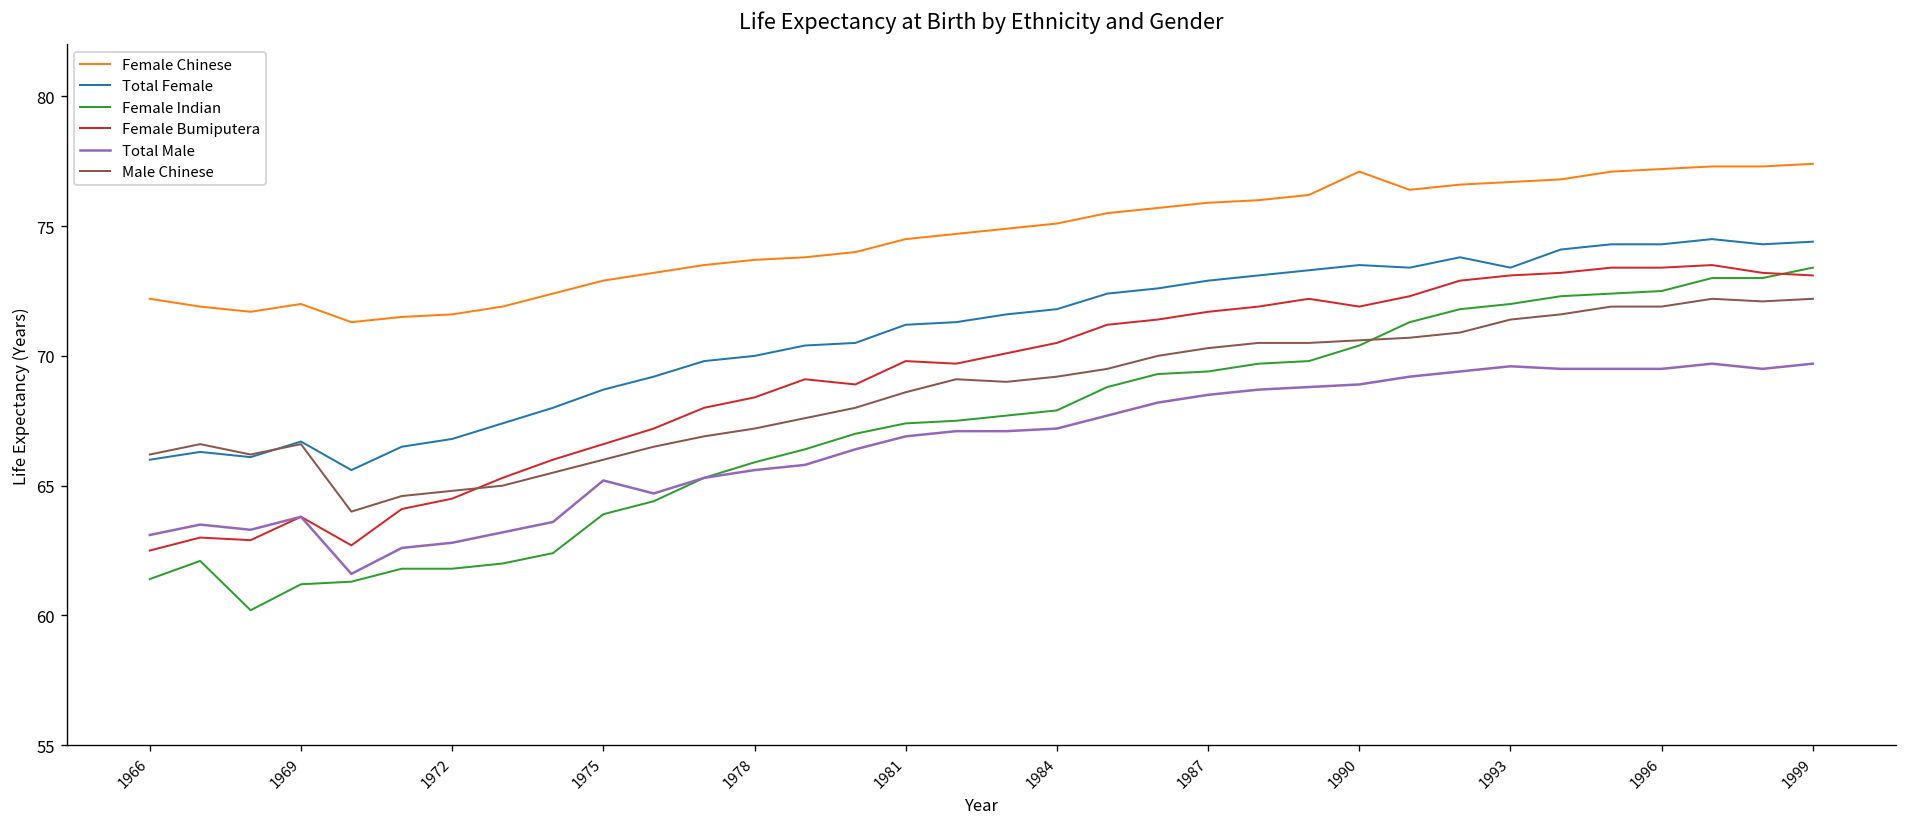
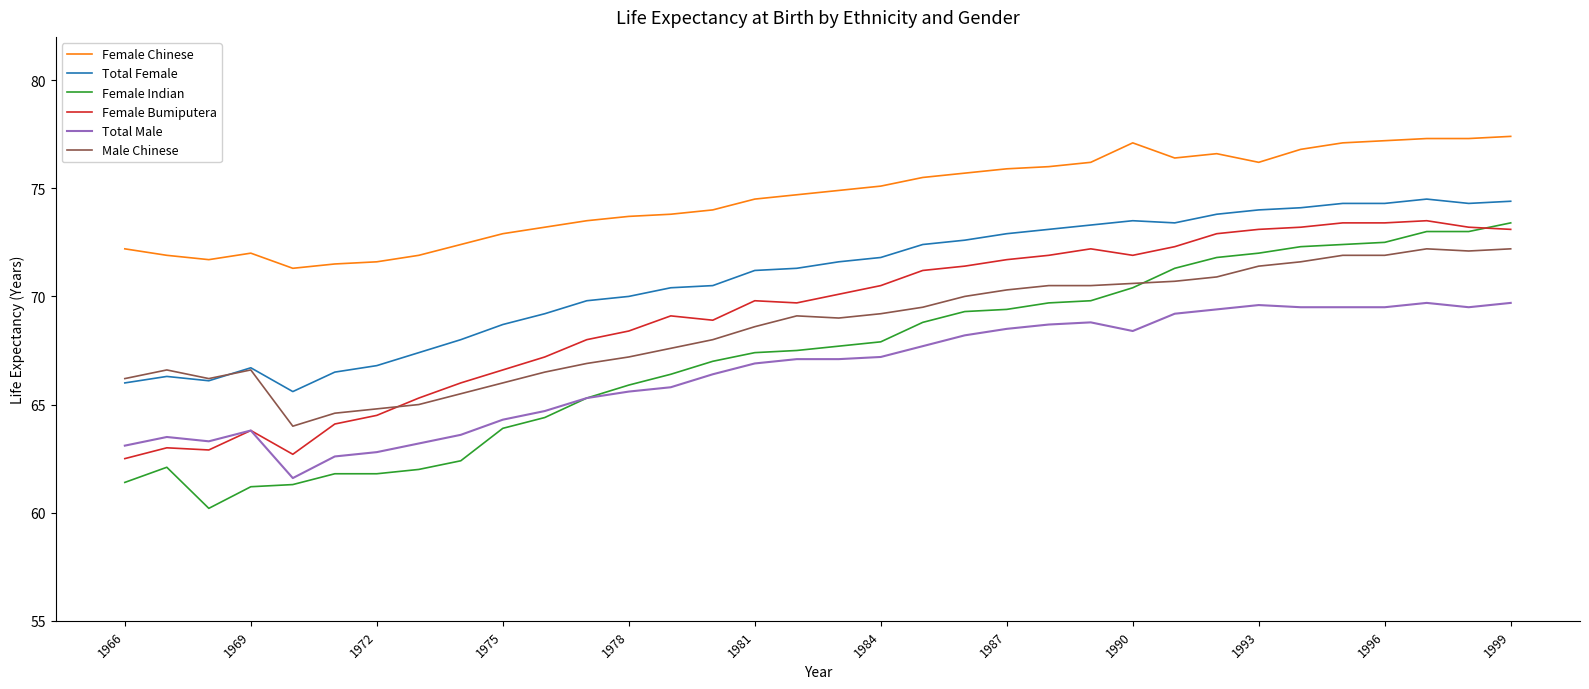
  {
    "Female Chinese": {
      "1966": 72.2,
      "1969": 72.0,
      "1972": 71.6,
      "1975": 72.9,
      "1978": 73.7,
      "1981": 74.5,
      "1984": 75.1,
      "1987": 75.9,
      "1990": 77.1,
-     "1993": 76.7,
+     "1993": 76.2,
      "1996": 77.2,
      "1999": 77.4
    },
    "Total Female": {
      "1966": 66.0,
      "1972": 66.8,
      "1975": 68.7,
      "1978": 70.0,
      "1981": 71.2,
      "1984": 71.8,
      "1987": 72.9,
      "1990": 73.5,
-     "1993": 73.4,
+     "1993": 74.0,
      "1996": 74.3,
      "1999": 74.4
    },
    "Female Indian": {
      "1966": 61.4,
      "1969": 61.2,
      "1972": 61.8,
      "1975": 63.9,
      "1978": 65.9,
      "1981": 67.4,
      "1984": 67.9,
      "1987": 69.4,
      "1990": 70.4,
      "1993": 72.0,
      "1996": 72.5,
      "1999": 73.4
    },
    "Female Bumiputera": {
      "1966": 62.5,
      "1972": 64.5,
      "1975": 66.6,
      "1978": 68.4,
      "1981": 69.8,
      "1984": 70.5,
      "1987": 71.7,
      "1990": 71.9,
      "1993": 73.1,
      "1996": 73.4,
      "1999": 73.1
    },
    "Total Male": {
      "1966": 63.1,
      "1972": 62.8,
-     "1975": 65.2,
+     "1975": 64.3,
      "1978": 65.6,
      "1981": 66.9,
      "1984": 67.2,
      "1987": 68.5,
-     "1990": 68.9,
+     "1990": 68.4,
      "1993": 69.6,
      "1996": 69.5,
      "1999": 69.7
    },
    "Male Chinese": {
      "1966": 66.2,
      "1972": 64.8,
      "1975": 66.0,
      "1978": 67.2,
      "1981": 68.6,
      "1984": 69.2,
      "1987": 70.3,
      "1990": 70.6,
      "1993": 71.4,
      "1996": 71.9,
      "1999": 72.2
    }
  }
